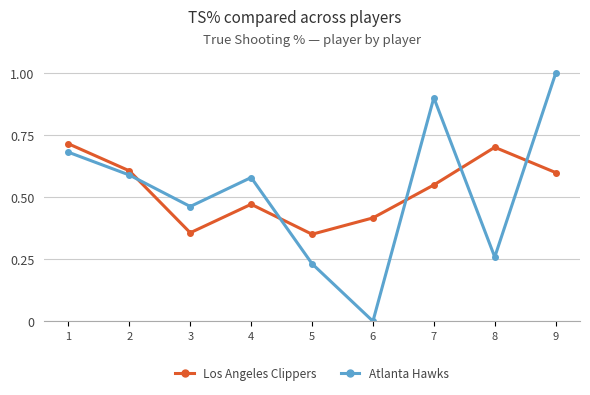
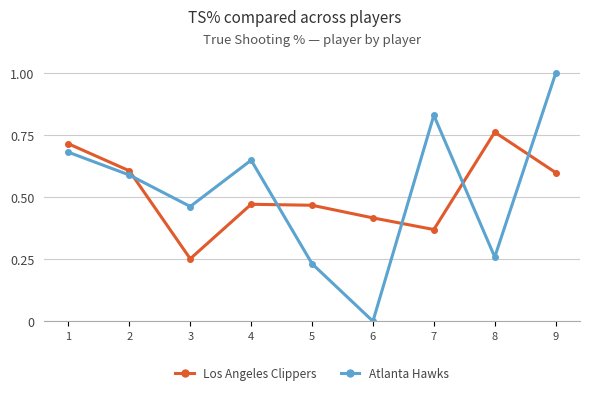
  {
    "Los Angeles Clippers": {
      "1": 0.72,
      "2": 0.61,
-     "3": 0.36,
+     "3": 0.25,
      "4": 0.47,
-     "5": 0.35,
+     "5": 0.47,
      "6": 0.42,
-     "7": 0.55,
-     "8": 0.70,
+     "7": 0.37,
+     "8": 0.76,
      "9": 0.60
    },
    "Atlanta Hawks": {
      "1": 0.68,
      "2": 0.59,
      "3": 0.46,
-     "4": 0.58,
+     "4": 0.65,
      "5": 0.23,
      "6": 0.00,
-     "7": 0.90,
+     "7": 0.83,
      "8": 0.26,
      "9": 1.00
    }
  }
